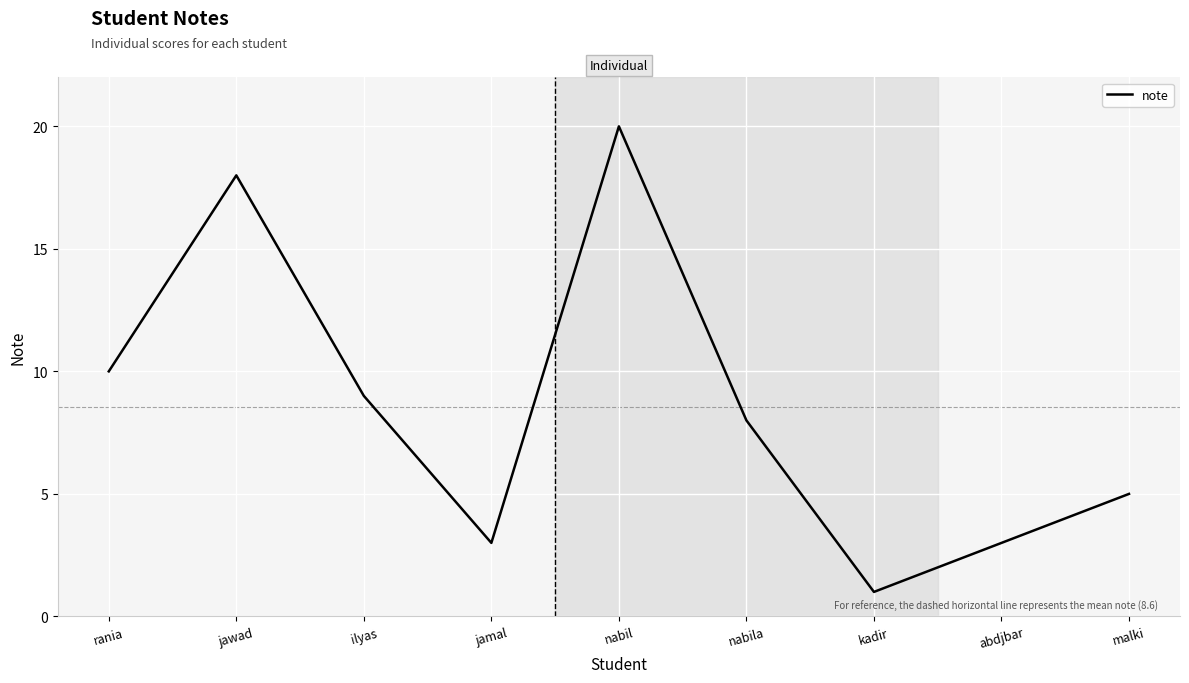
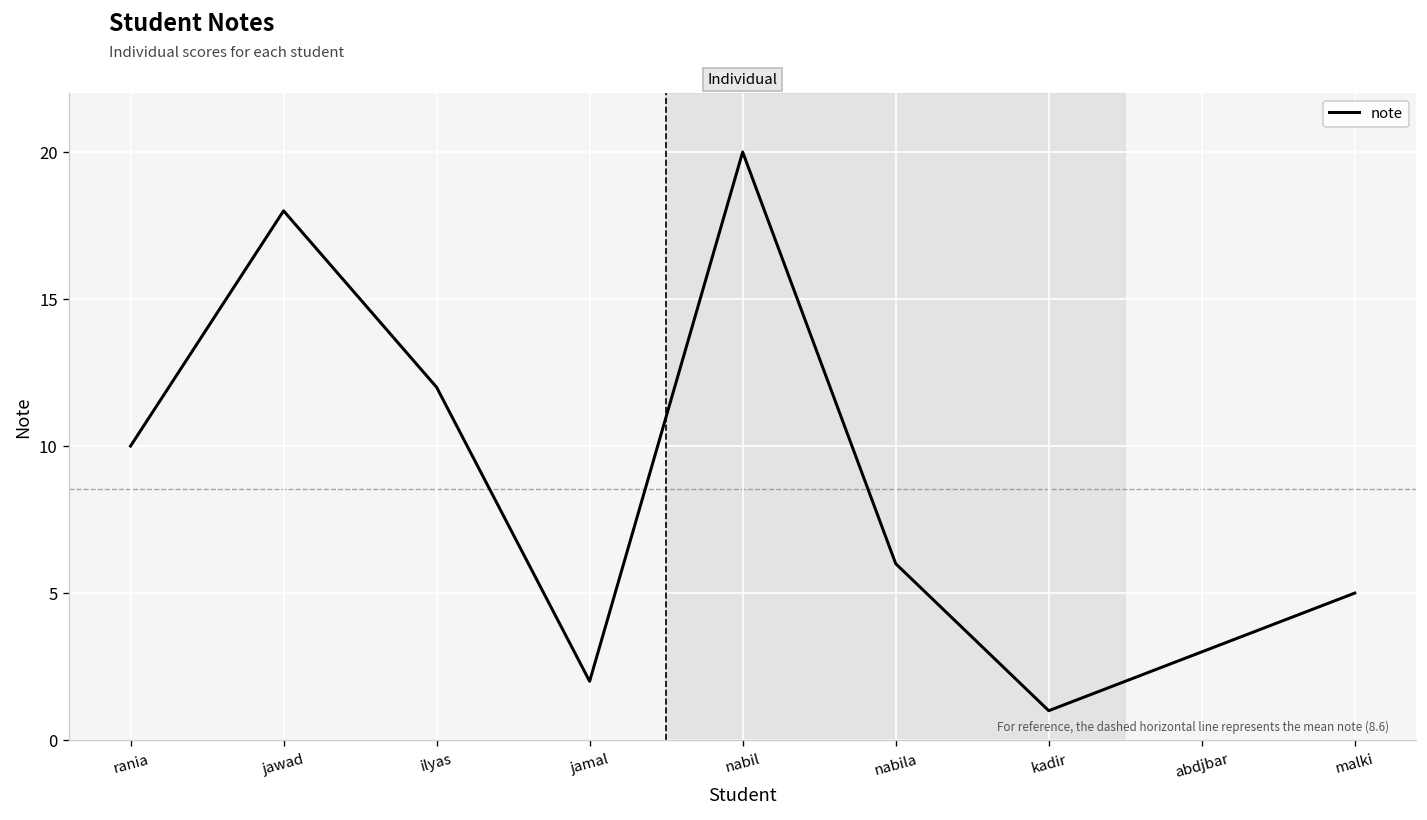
  {
    "rania": 10,
    "jawad": 18,
-   "ilyas": 9,
-   "jamal": 3,
+   "ilyas": 12,
+   "jamal": 2,
    "nabil": 20,
-   "nabila": 8,
+   "nabila": 6,
    "abdjbar": 3,
    "malki": 5
  }
